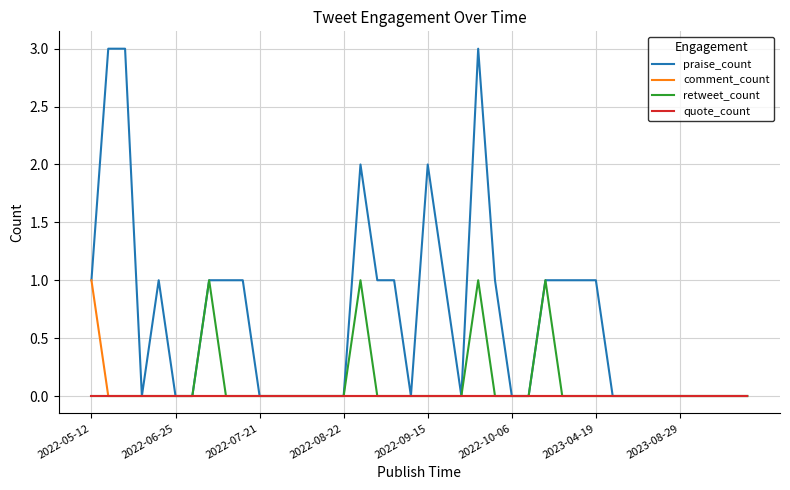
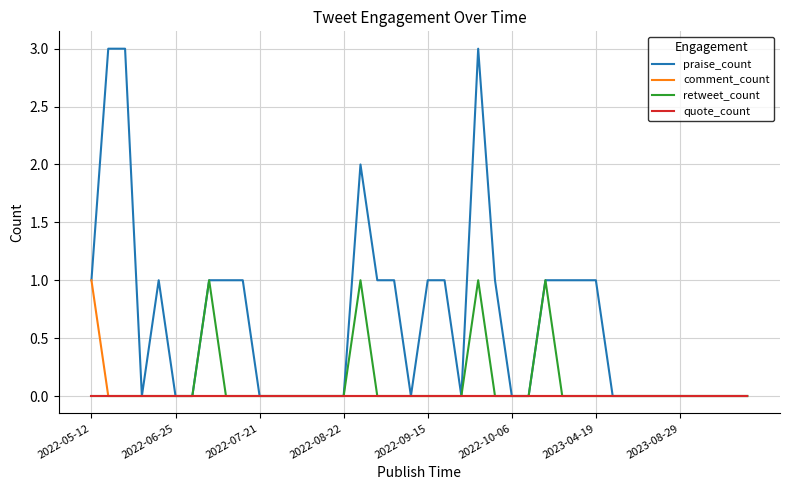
  {
    "praise_count": {
-     "2022-09-15": 2,
+     "2022-09-15": 1,
      "2023-04-19": 1
    }
  }
